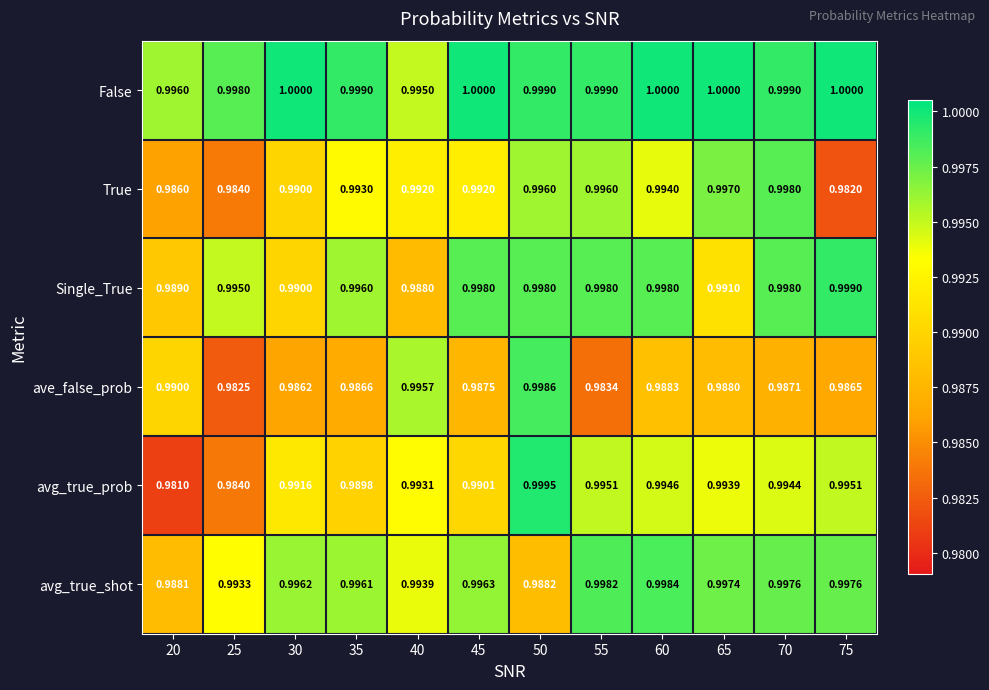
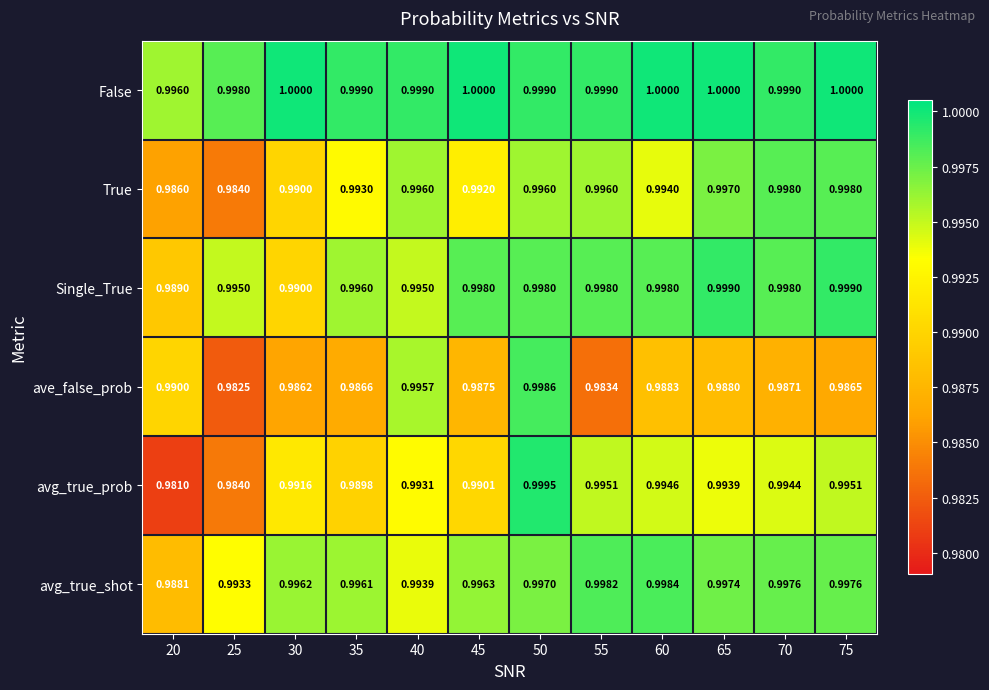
  {
    "False": {
      "20": 0.9960,
      "25": 0.9980,
      "30": 1.0000,
      "35": 0.9990,
-     "40": 0.9950,
+     "40": 0.9990,
      "45": 1.0000,
      "50": 0.9990,
      "55": 0.9990,
      "60": 1.0000,
      "65": 1.0000,
      "70": 0.9990,
      "75": 1.0000
    },
    "True": {
      "20": 0.9860,
      "25": 0.9840,
      "30": 0.9900,
      "35": 0.9930,
-     "40": 0.9920,
+     "40": 0.9960,
      "45": 0.9920,
      "50": 0.9960,
      "55": 0.9960,
      "60": 0.9940,
      "65": 0.9970,
      "70": 0.9980,
-     "75": 0.9820
+     "75": 0.9980
    },
    "Single_True": {
      "20": 0.9890,
      "25": 0.9950,
      "30": 0.9900,
      "35": 0.9960,
-     "40": 0.9880,
+     "40": 0.9950,
      "45": 0.9980,
      "50": 0.9980,
      "55": 0.9980,
      "60": 0.9980,
-     "65": 0.9910,
+     "65": 0.9990,
      "70": 0.9980,
      "75": 0.9990
    },
    "ave_false_prob": {
      "20": 0.9900,
      "25": 0.9825,
      "30": 0.9862,
      "35": 0.9866,
      "40": 0.9957,
      "45": 0.9875,
      "50": 0.9986,
      "55": 0.9834,
      "60": 0.9883,
      "65": 0.9880,
      "70": 0.9871,
      "75": 0.9865
    },
    "avg_true_prob": {
      "20": 0.9810,
      "25": 0.9840,
      "30": 0.9916,
      "35": 0.9898,
      "40": 0.9931,
      "45": 0.9901,
      "50": 0.9995,
      "55": 0.9951,
      "60": 0.9946,
      "65": 0.9939,
      "70": 0.9944,
      "75": 0.9951
    },
    "avg_true_shot": {
      "20": 0.9881,
      "25": 0.9933,
      "30": 0.9962,
      "35": 0.9961,
      "40": 0.9939,
      "45": 0.9963,
-     "50": 0.9882,
+     "50": 0.9970,
      "55": 0.9982,
      "60": 0.9984,
      "65": 0.9974,
      "70": 0.9976,
      "75": 0.9976
    }
  }
